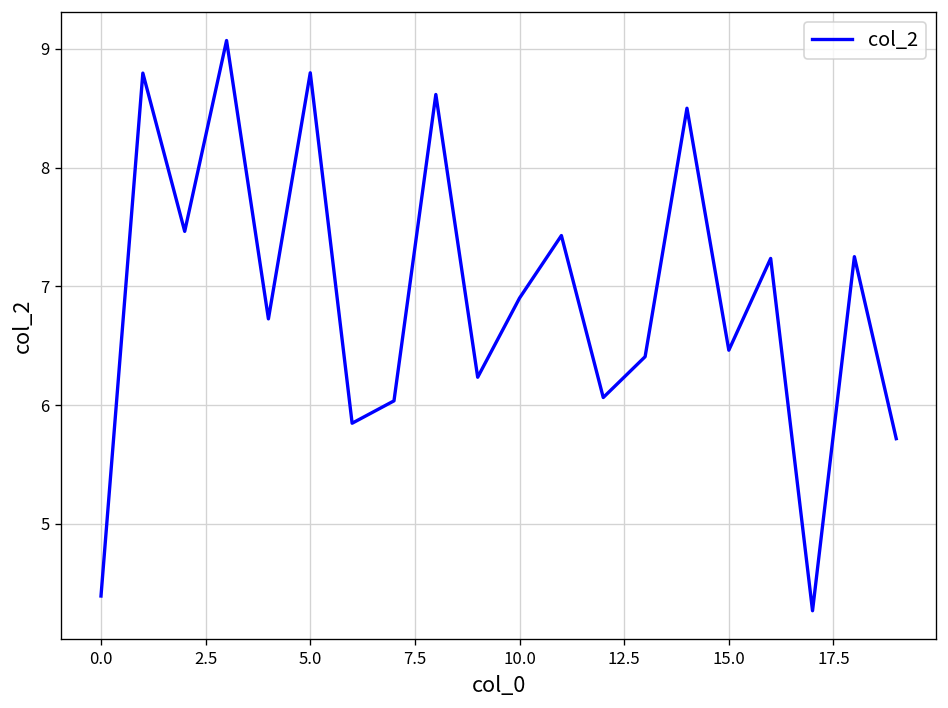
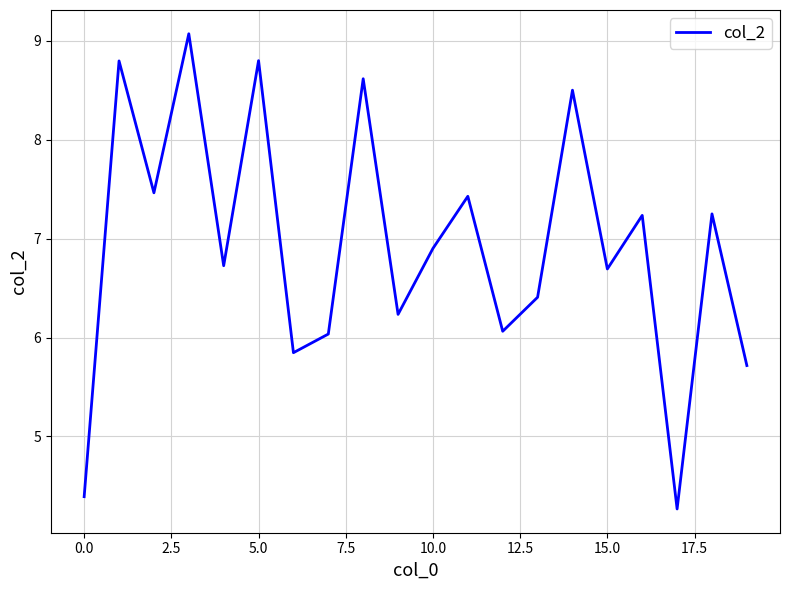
  {
    "0.0": 4.4,
    "5.0": 8.8,
    "10.0": 6.9,
-   "15.0": 6.5
+   "15.0": 6.7
  }
